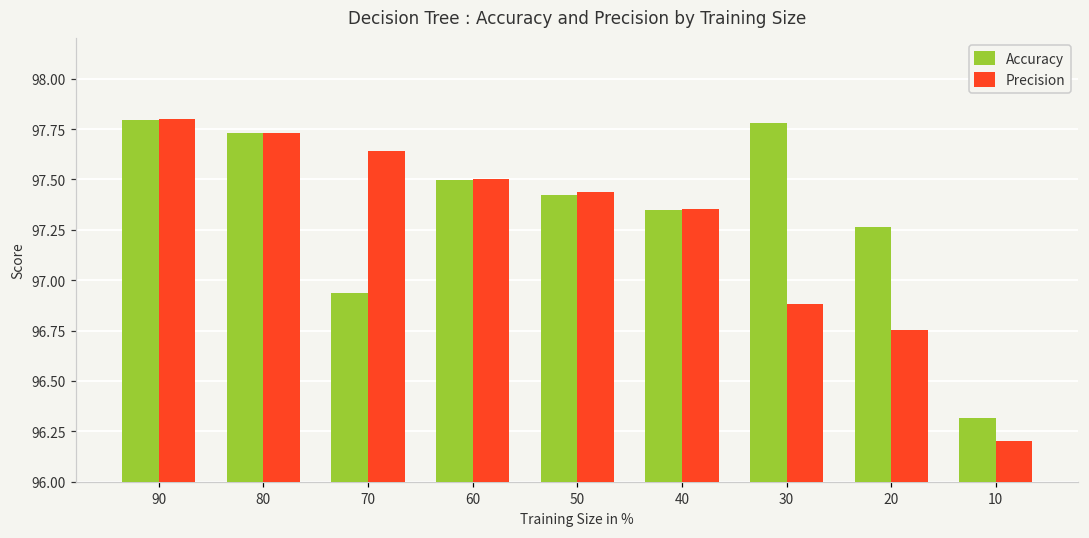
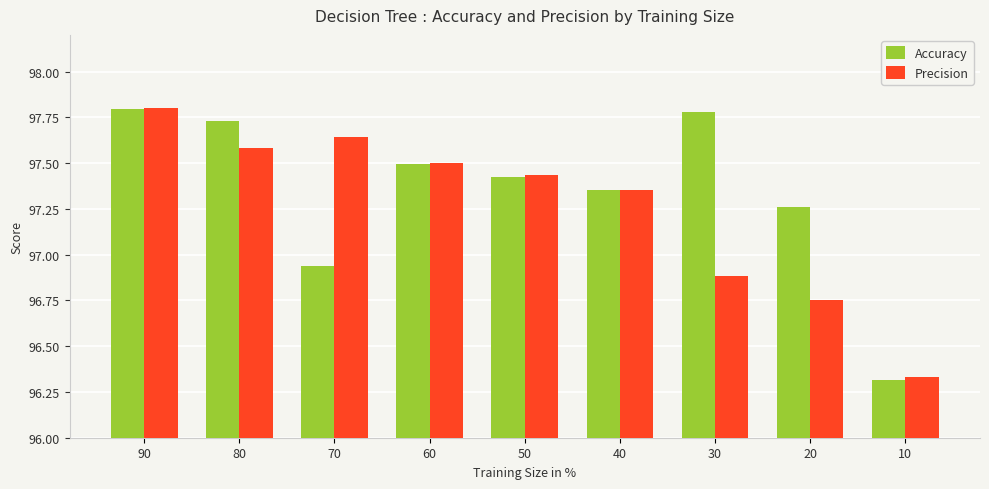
  {
    "Accuracy": {
      "90": 97.80,
      "80": 97.73,
      "70": 96.94,
      "60": 97.50,
      "50": 97.43,
      "40": 97.35,
      "30": 97.78,
      "20": 97.26,
      "10": 96.31
    },
    "Precision": {
      "90": 97.80,
-     "80": 97.73,
+     "80": 97.58,
      "70": 97.64,
      "60": 97.50,
      "50": 97.44,
      "40": 97.35,
      "30": 96.88,
      "20": 96.75,
-     "10": 96.20
+     "10": 96.33
    }
  }
